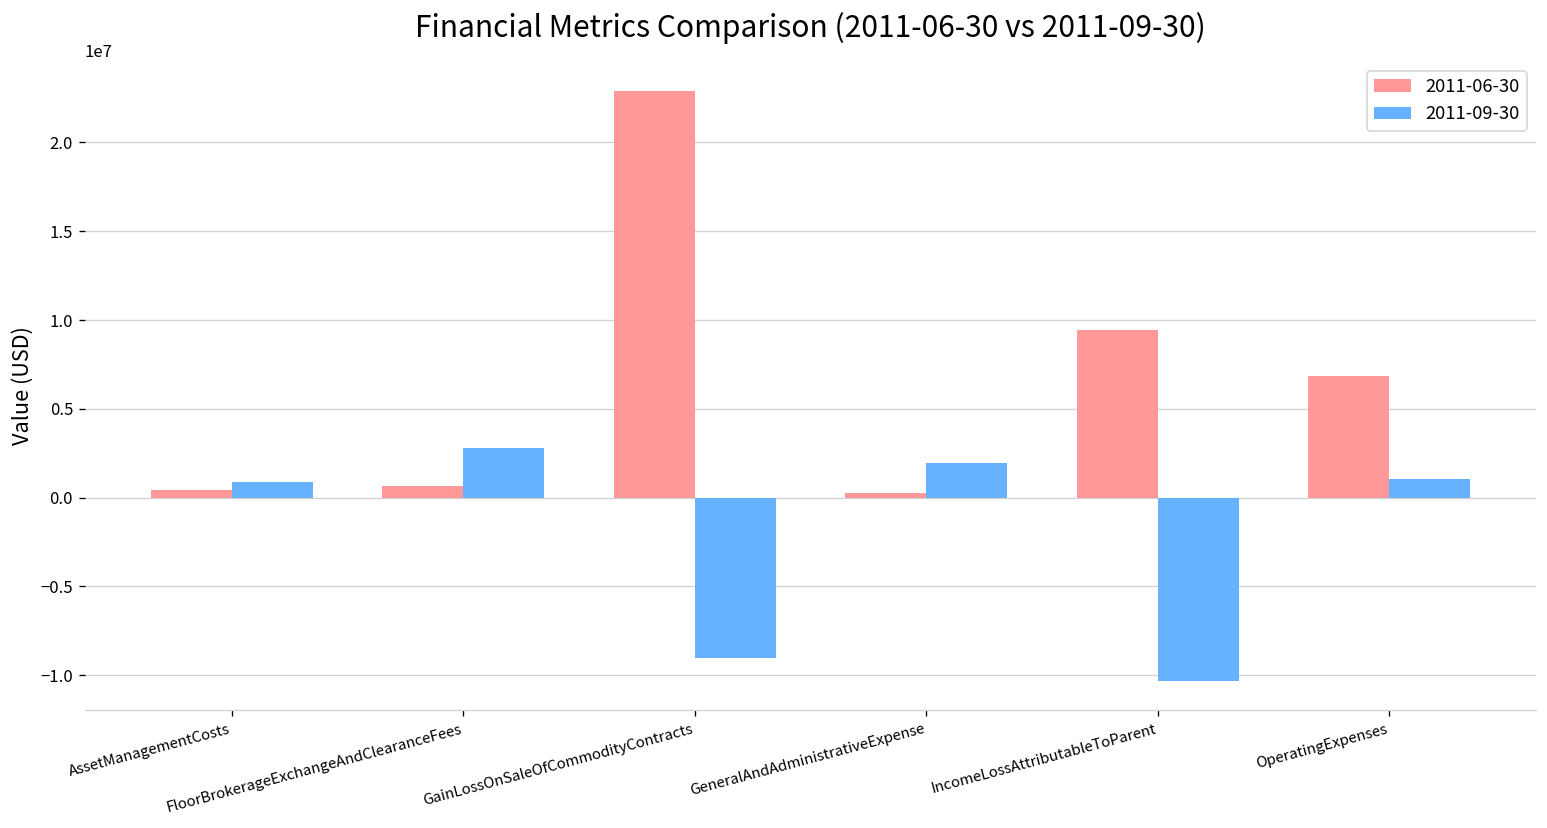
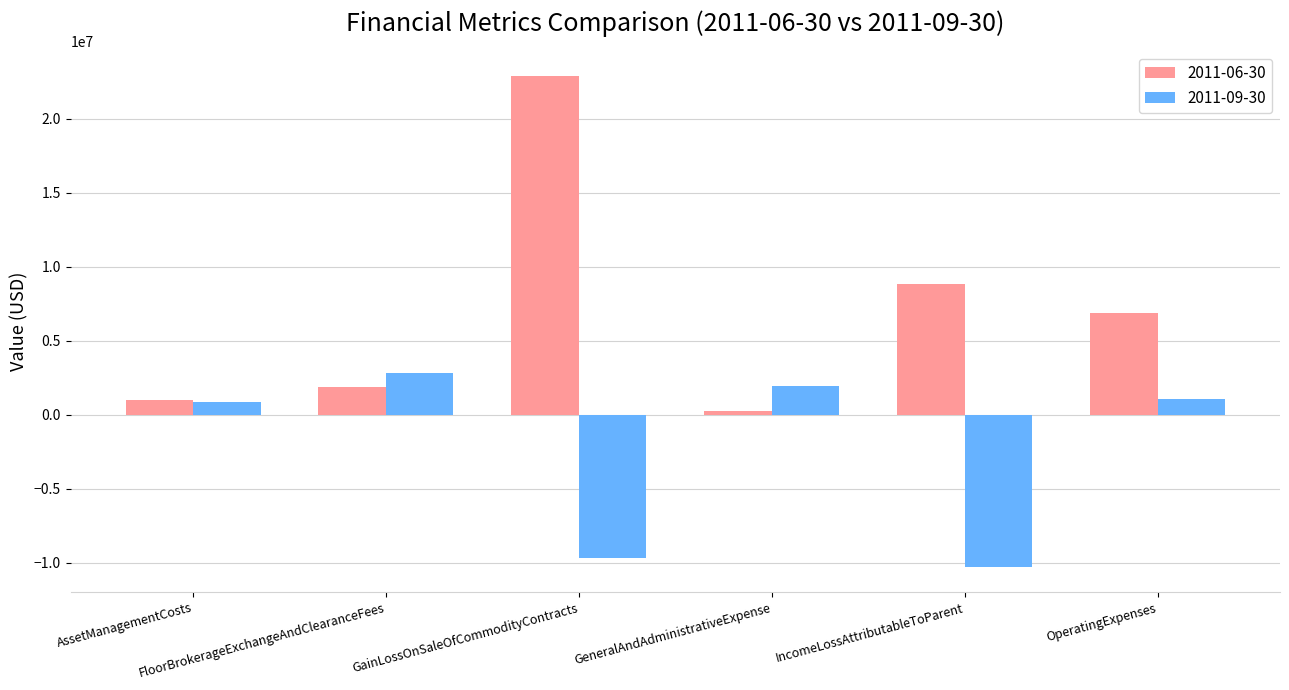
  {
    "2011-06-30": {
-     "AssetManagementCosts": 400000,
-     "FloorBrokerageExchangeAndClearanceFees": 600000,
+     "AssetManagementCosts": 1000000,
+     "FloorBrokerageExchangeAndClearanceFees": 1900000,
      "GainLossOnSaleOfCommodityContracts": 22900000,
      "GeneralAndAdministrativeExpense": 200000,
-     "IncomeLossAttributableToParent": 9400000,
+     "IncomeLossAttributableToParent": 8800000,
      "OperatingExpenses": 6900000
    },
    "2011-09-30": {
      "AssetManagementCosts": 900000,
      "FloorBrokerageExchangeAndClearanceFees": 2800000,
-     "GainLossOnSaleOfCommodityContracts": -9000000,
+     "GainLossOnSaleOfCommodityContracts": -9700000,
      "GeneralAndAdministrativeExpense": 1900000,
      "IncomeLossAttributableToParent": -10300000,
      "OperatingExpenses": 1000000
    }
  }
